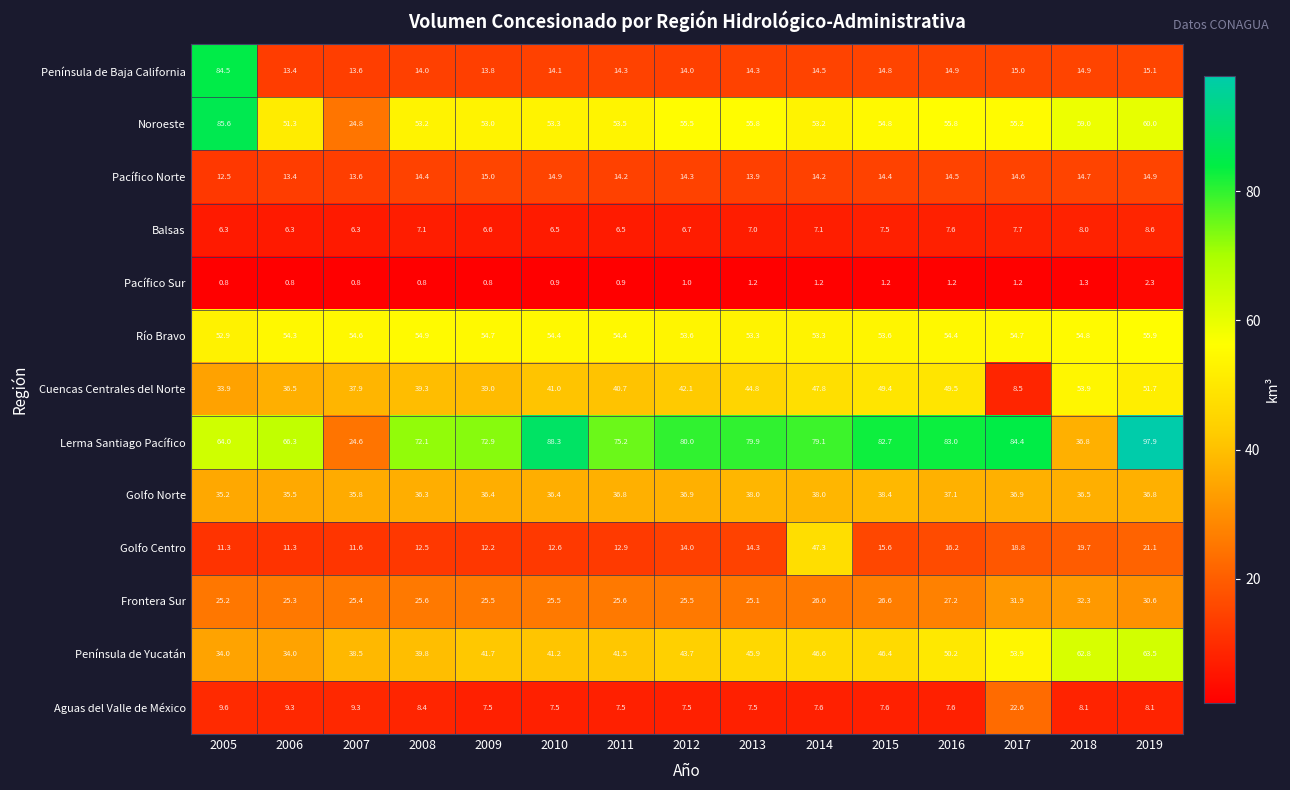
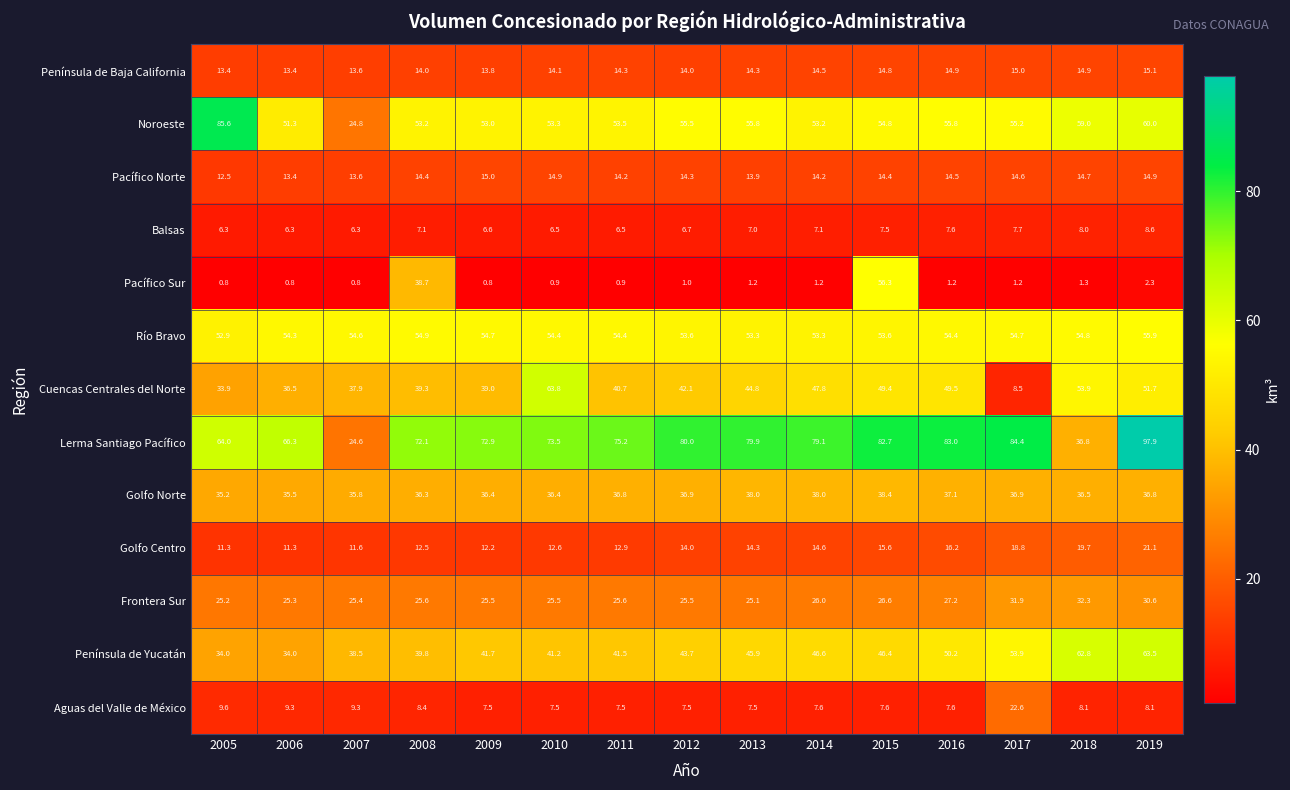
  {
    "Península de Baja California": {
-     "2005": 84.5,
+     "2005": 13.4,
      "2006": 13.4,
      "2007": 13.6,
      "2008": 14.0,
      "2009": 13.8,
      "2010": 14.1,
      "2011": 14.3,
      "2012": 14.0,
      "2013": 14.3,
      "2014": 14.5,
      "2015": 14.8,
      "2016": 14.9,
      "2017": 15.0,
      "2018": 14.9,
      "2019": 15.1
    },
    "Noroeste": {
      "2005": 85.6,
      "2006": 51.3,
      "2007": 24.8,
      "2008": 53.2,
      "2009": 53.0,
      "2010": 53.3,
      "2011": 53.5,
      "2012": 55.5,
      "2013": 55.8,
      "2014": 53.2,
      "2015": 54.8,
      "2016": 55.8,
      "2017": 55.2,
      "2018": 59.0,
      "2019": 60.0
    },
    "Pacífico Norte": {
      "2005": 12.5,
      "2006": 13.4,
      "2007": 13.6,
      "2008": 14.4,
      "2009": 15.0,
      "2010": 14.9,
      "2011": 14.2,
      "2012": 14.3,
      "2013": 13.9,
      "2014": 14.2,
      "2015": 14.4,
      "2016": 14.5,
      "2017": 14.6,
      "2018": 14.7,
      "2019": 14.9
    },
    "Balsas": {
      "2005": 6.3,
      "2006": 6.3,
      "2007": 6.3,
      "2008": 7.1,
      "2009": 6.6,
      "2010": 6.5,
      "2011": 6.5,
      "2012": 6.7,
      "2013": 7.0,
      "2014": 7.1,
      "2015": 7.5,
      "2016": 7.6,
      "2017": 7.7,
      "2018": 8.0,
      "2019": 8.6
    },
    "Pacífico Sur": {
      "2005": 0.8,
      "2006": 0.8,
      "2007": 0.8,
-     "2008": 0.8,
+     "2008": 38.7,
      "2009": 0.8,
      "2010": 0.9,
      "2011": 0.9,
      "2012": 1.0,
      "2013": 1.2,
      "2014": 1.2,
-     "2015": 1.2,
+     "2015": 56.3,
      "2016": 1.2,
      "2017": 1.2,
      "2018": 1.3,
      "2019": 2.3
    },
    "Río Bravo": {
      "2005": 52.9,
      "2006": 54.3,
      "2007": 54.6,
      "2008": 54.9,
      "2009": 54.7,
      "2010": 54.4,
      "2011": 54.4,
      "2012": 53.6,
      "2013": 53.3,
      "2014": 53.3,
      "2015": 53.6,
      "2016": 54.4,
      "2017": 54.7,
      "2018": 54.8,
      "2019": 55.9
    },
    "Cuencas Centrales del Norte": {
      "2005": 33.9,
      "2006": 36.5,
      "2007": 37.9,
      "2008": 39.3,
      "2009": 39.0,
-     "2010": 41.0,
+     "2010": 63.8,
      "2011": 40.7,
      "2012": 42.1,
      "2013": 44.8,
      "2014": 47.8,
      "2015": 49.4,
      "2016": 49.5,
      "2017": 8.5,
      "2018": 53.9,
      "2019": 51.7
    },
    "Lerma Santiago Pacífico": {
      "2005": 64.0,
      "2006": 66.3,
      "2007": 24.6,
      "2008": 72.1,
      "2009": 72.9,
-     "2010": 88.3,
+     "2010": 73.5,
      "2011": 75.2,
      "2012": 80.0,
      "2013": 79.9,
      "2014": 79.1,
      "2015": 82.7,
      "2016": 83.0,
      "2017": 84.4,
      "2018": 36.8,
      "2019": 97.9
    },
    "Golfo Norte": {
      "2005": 35.2,
      "2006": 35.5,
      "2007": 35.8,
      "2008": 36.3,
      "2009": 36.4,
      "2010": 36.4,
      "2011": 36.8,
      "2012": 36.9,
      "2013": 38.0,
      "2014": 38.0,
      "2015": 38.4,
      "2016": 37.1,
      "2017": 36.9,
      "2018": 36.5,
      "2019": 36.8
    },
    "Golfo Centro": {
      "2005": 11.3,
      "2006": 11.3,
      "2007": 11.6,
      "2008": 12.5,
      "2009": 12.2,
      "2010": 12.6,
      "2011": 12.9,
      "2012": 14.0,
      "2013": 14.3,
-     "2014": 47.3,
+     "2014": 14.6,
      "2015": 15.6,
      "2016": 16.2,
      "2017": 18.8,
      "2018": 19.7,
      "2019": 21.1
    },
    "Frontera Sur": {
      "2005": 25.2,
      "2006": 25.3,
      "2007": 25.4,
      "2008": 25.6,
      "2009": 25.5,
      "2010": 25.5,
      "2011": 25.6,
      "2012": 25.5,
      "2013": 25.1,
      "2014": 26.0,
      "2015": 26.6,
      "2016": 27.2,
      "2017": 31.9,
      "2018": 32.3,
      "2019": 30.6
    },
    "Península de Yucatán": {
      "2005": 34.0,
      "2006": 34.0,
      "2007": 38.5,
      "2008": 39.8,
      "2009": 41.7,
      "2010": 41.2,
      "2011": 41.5,
      "2012": 43.7,
      "2013": 45.9,
      "2014": 46.6,
      "2015": 46.4,
      "2016": 50.2,
      "2017": 53.9,
      "2018": 62.8,
      "2019": 63.5
    },
    "Aguas del Valle de México": {
      "2005": 9.6,
      "2006": 9.3,
      "2007": 9.3,
      "2008": 8.4,
      "2009": 7.5,
      "2010": 7.5,
      "2011": 7.5,
      "2012": 7.5,
      "2013": 7.5,
      "2014": 7.6,
      "2015": 7.6,
      "2016": 7.6,
      "2017": 22.6,
      "2018": 8.1,
      "2019": 8.1
    }
  }
